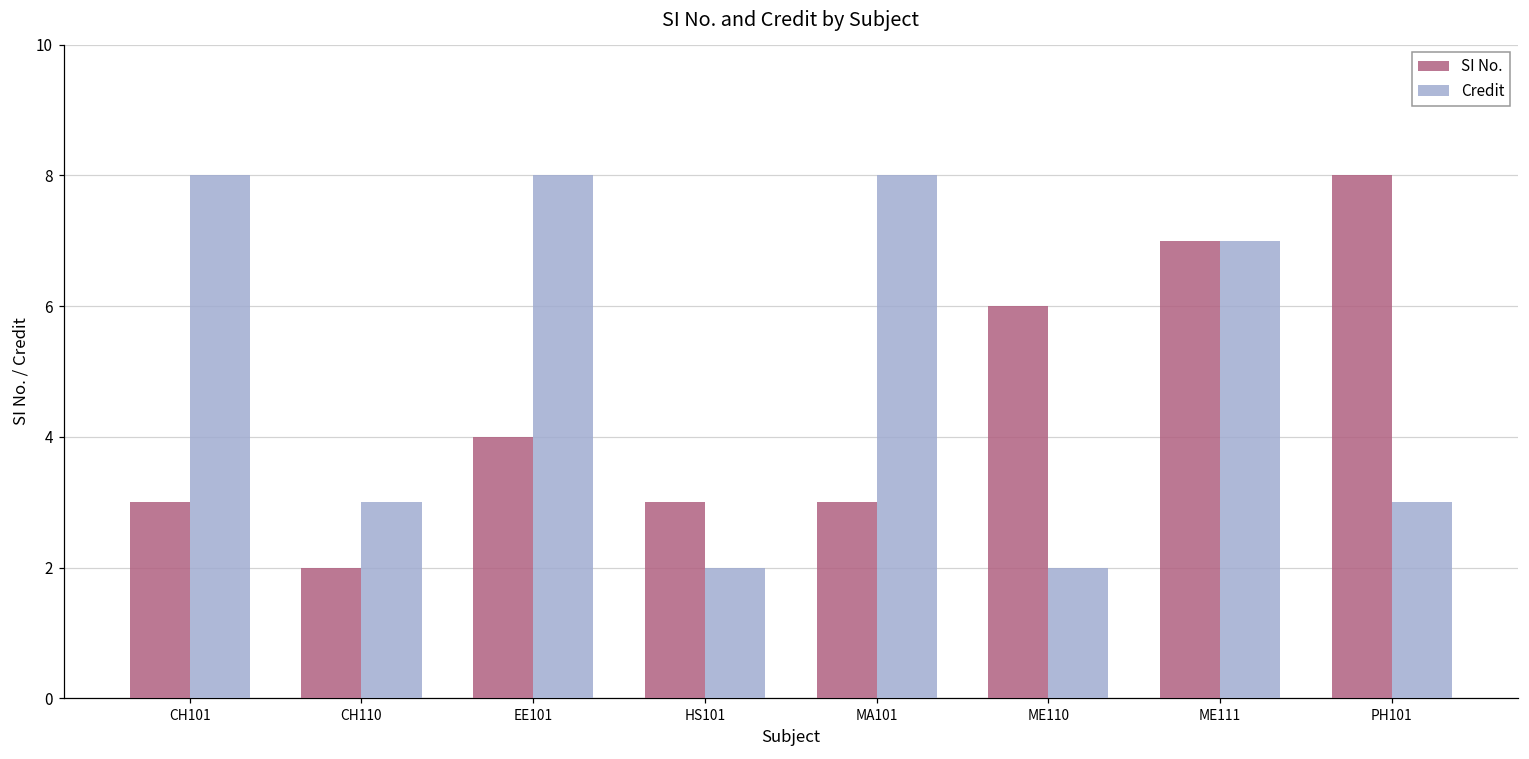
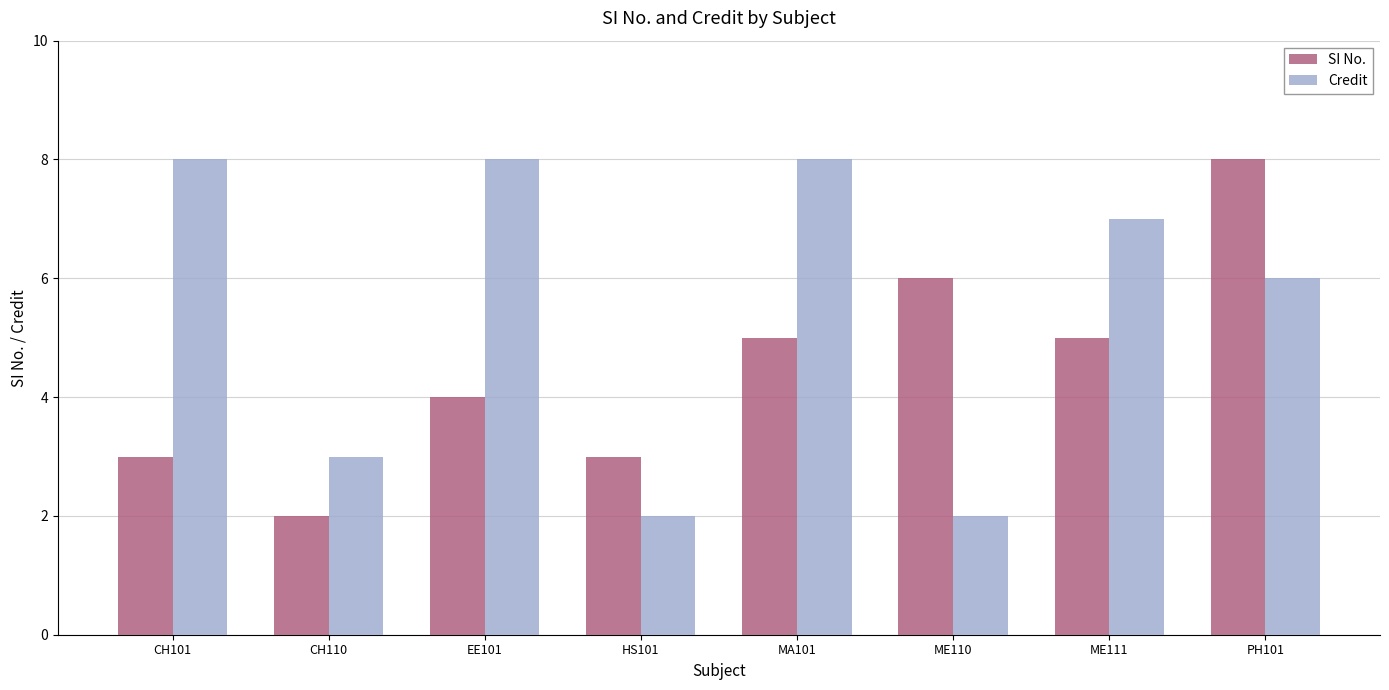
  {
    "SI No.": {
      "CH101": 3,
      "CH110": 2,
      "EE101": 4,
      "HS101": 3,
-     "MA101": 3,
+     "MA101": 5,
      "ME110": 6,
-     "ME111": 7,
+     "ME111": 5,
      "PH101": 8
    },
    "Credit": {
      "CH101": 8,
      "CH110": 3,
      "EE101": 8,
      "HS101": 2,
      "MA101": 8,
      "ME110": 2,
      "ME111": 7,
-     "PH101": 3
+     "PH101": 6
    }
  }
